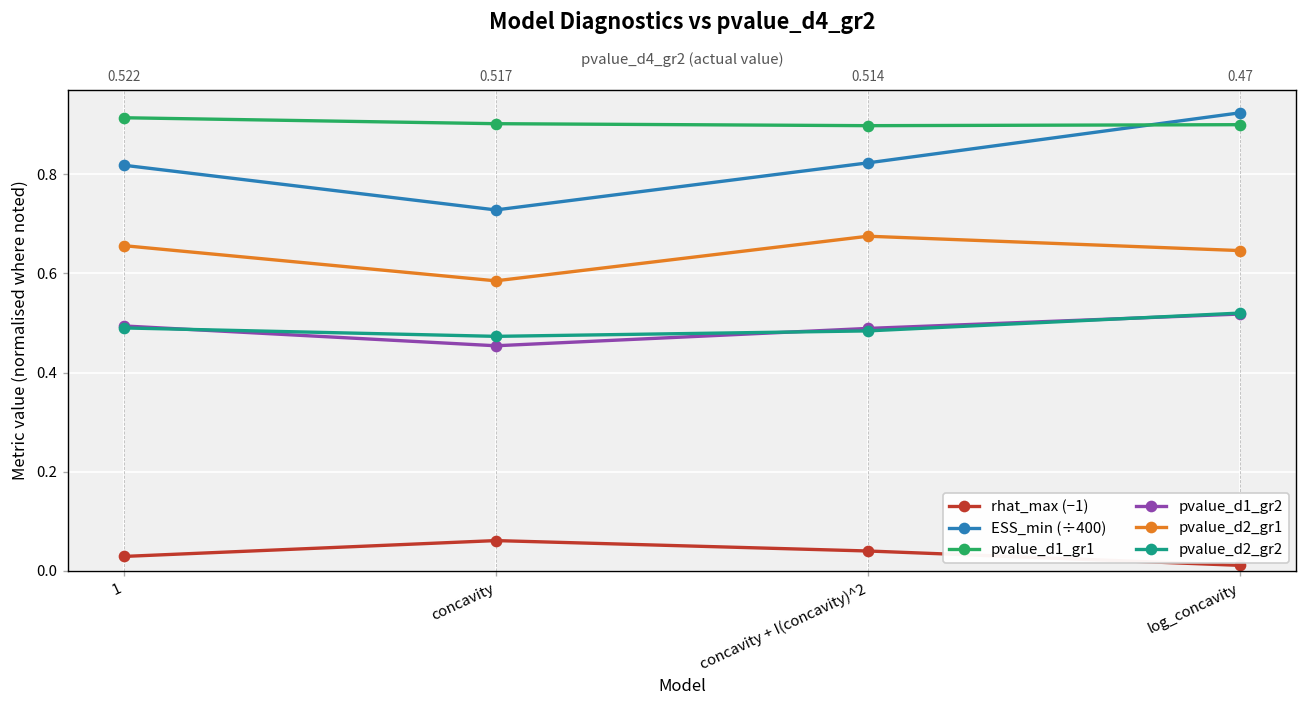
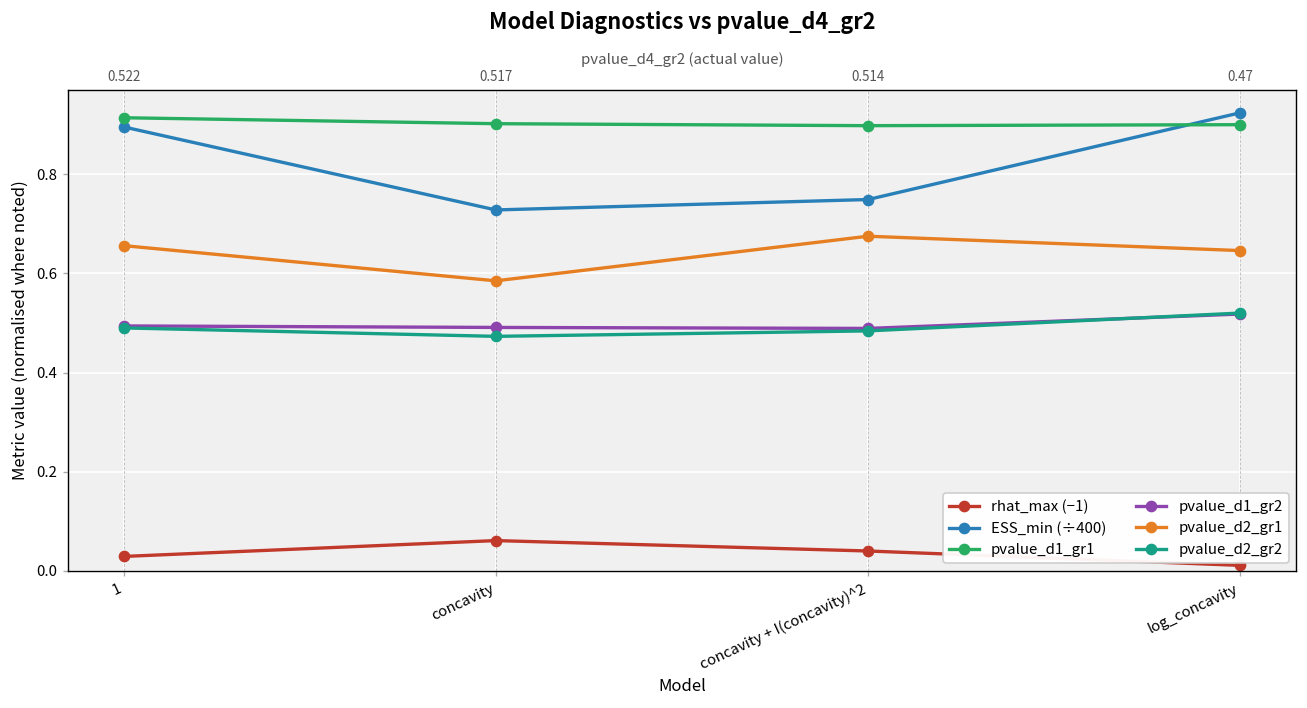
  {
    "rhat_max (−1)": {
      "1": 0.03,
      "concavity": 0.06,
      "concavity + I(concavity)^2": 0.04,
      "log_concavity": 0.01
    },
    "ESS_min (÷400)": {
-     "1": 0.82,
+     "1": 0.90,
      "concavity": 0.73,
-     "concavity + I(concavity)^2": 0.82,
+     "concavity + I(concavity)^2": 0.75,
      "log_concavity": 0.92
    },
    "pvalue_d1_gr2": {
-     "concavity": 0.45
+     "concavity": 0.49
    },
    "pvalue_d2_gr1": {
      "1": 0.66,
      "concavity": 0.59,
      "concavity + I(concavity)^2": 0.68,
      "log_concavity": 0.65
    }
  }
